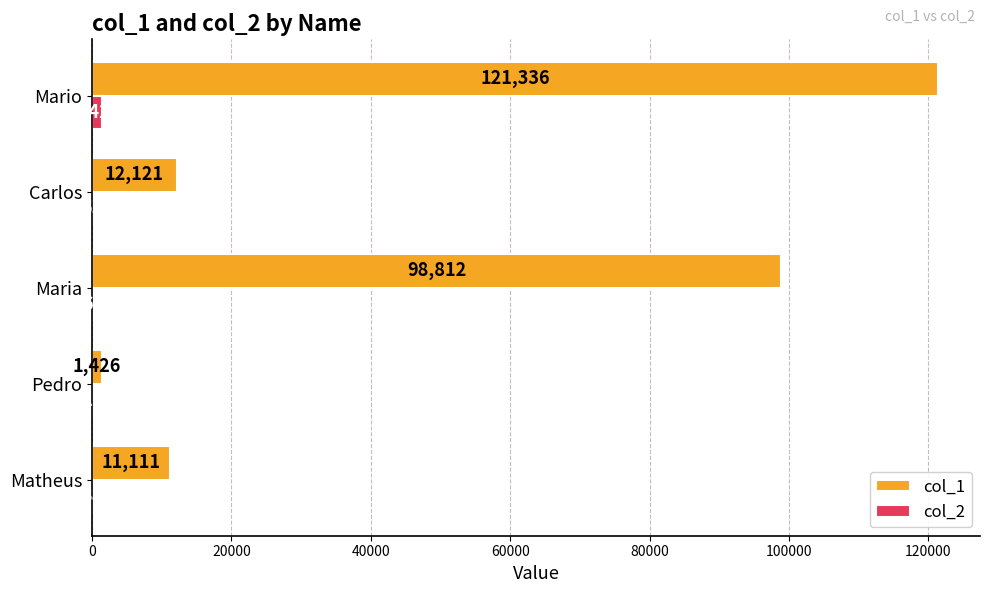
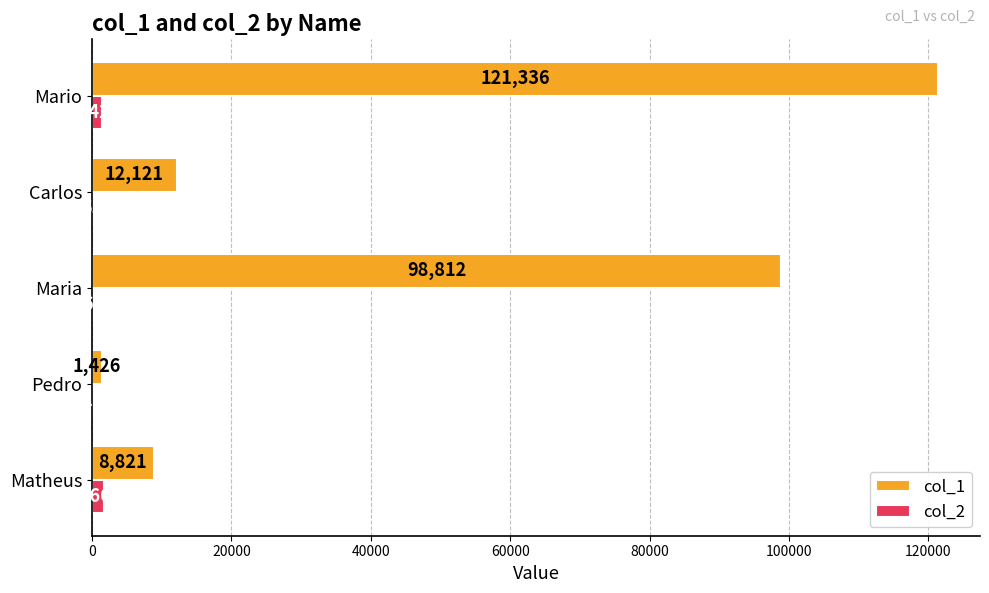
  {
    "col_1": {
      "Mario": "121,336",
      "Carlos": "12,121",
      "Maria": "98,812",
      "Pedro": "1,426",
-     "Matheus": "11,111"
+     "Matheus": "8,821"
    },
    "col_2": {
      "Mario": "1000",
-     "Matheus": "0"
+     "Matheus": "2000"
    }
  }
